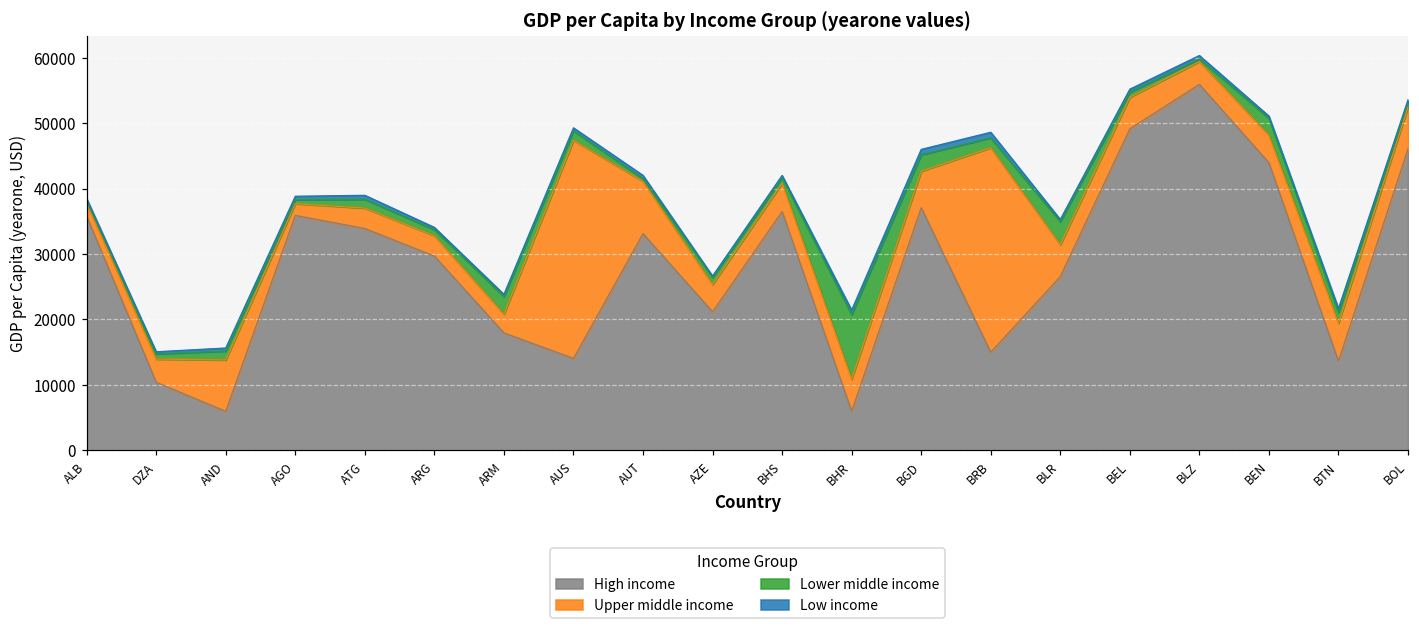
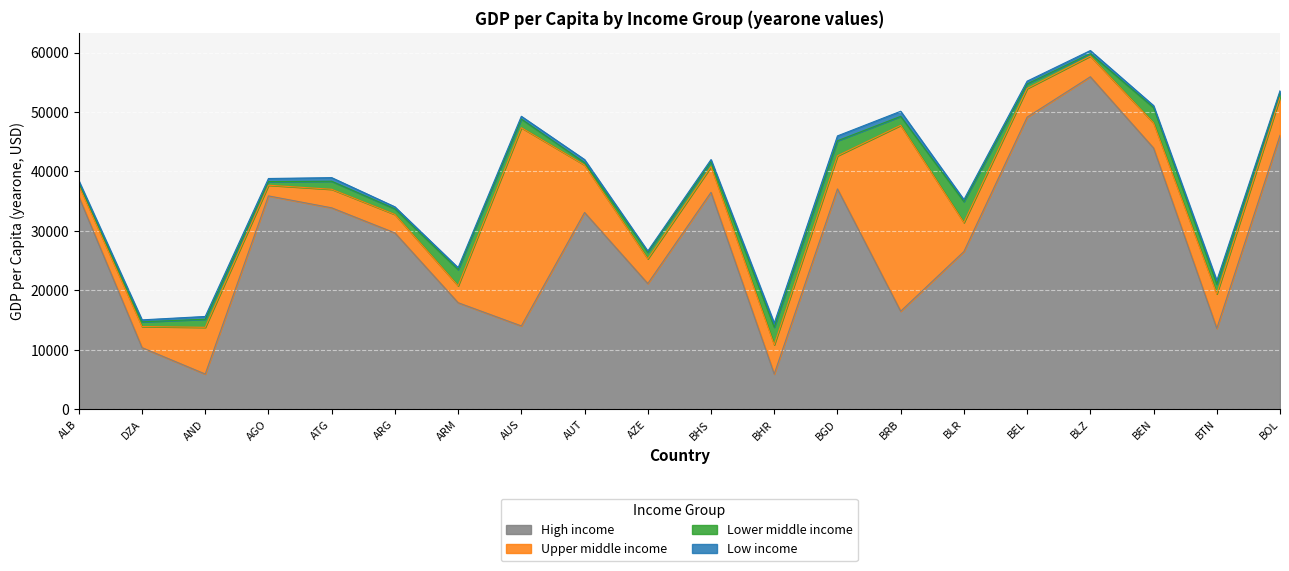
  {
    "High income": {
      "ALB": 36000,
      "DZA": 10000,
      "AND": 6000,
      "AGO": 36000,
      "ATG": 34000,
      "ARG": 30000,
      "ARM": 18000,
      "AUS": 14000,
      "AUT": 33000,
      "AZE": 21000,
      "BHS": 36000,
      "BHR": 6000,
      "BGD": 37000,
-     "BRB": 15000,
+     "BRB": 17000,
      "BLR": 27000,
      "BEL": 49000,
      "BLZ": 56000,
      "BEN": 44000,
      "BTN": 14000,
      "BOL": 46000
    },
    "Upper middle income": {
      "DZA": 4000,
      "AND": 8000,
      "AGO": 2000,
      "ATG": 3000,
      "ARG": 3000,
      "ARM": 3000,
      "AUS": 33000,
      "AZE": 4000,
      "BHS": 4000,
      "BHR": 5000,
      "BGD": 6000,
      "BRB": 31000,
      "BLR": 5000,
      "BEL": 5000,
      "BEN": 4000,
      "BTN": 6000,
      "BOL": 6000
    },
    "Lower middle income": {
      "AND": 1000,
      "AGO": 1000,
      "ATG": 1000,
      "AUS": 1000,
-     "BHR": 10000,
+     "BHR": 3000,
      "BGD": 3000,
      "BRB": 2000,
      "BEL": 1000,
      "BTN": 2000
    },
    "Low income": {
      "AND": 0,
      "AGO": 1000,
      "ATG": 1000,
      "AUS": 0,
      "AUT": 1000,
      "BHR": 1000,
      "BGD": 1000,
      "BRB": 1000,
      "BEL": 0,
      "BLZ": 1000,
      "BTN": 1000
    }
  }
